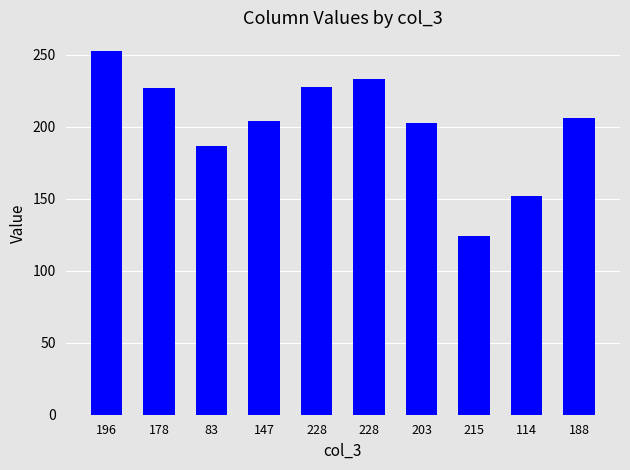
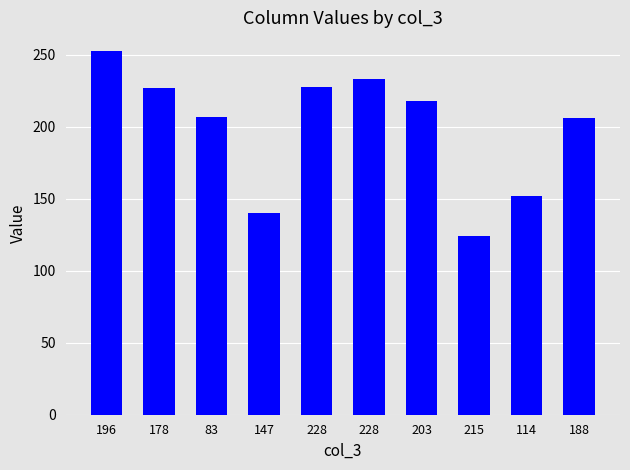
  {
    "196": 253,
    "178": 227,
-   "83": 187,
-   "147": 204,
-   "203": 203,
+   "83": 207,
+   "147": 140,
+   "203": 218,
    "215": 124,
    "114": 152,
    "188": 206
  }
